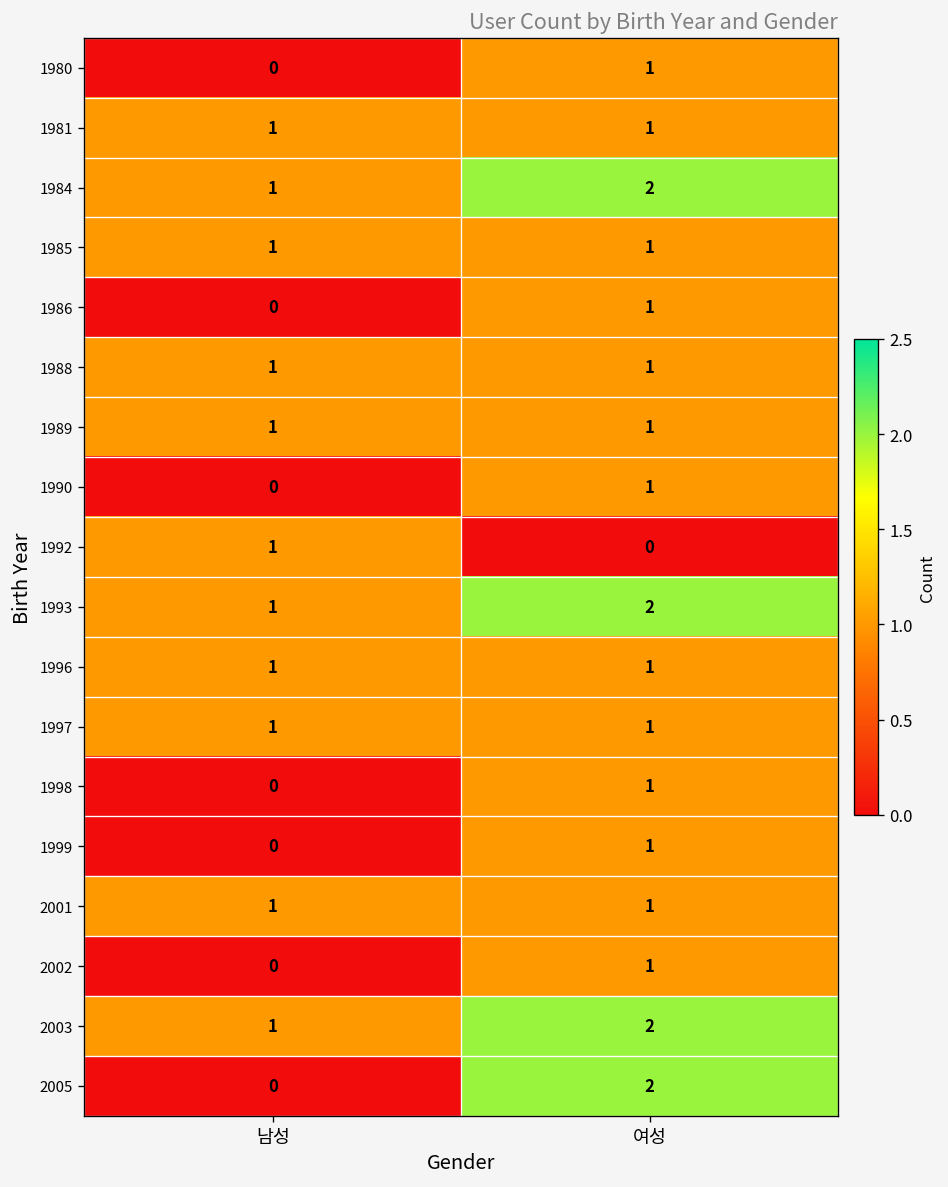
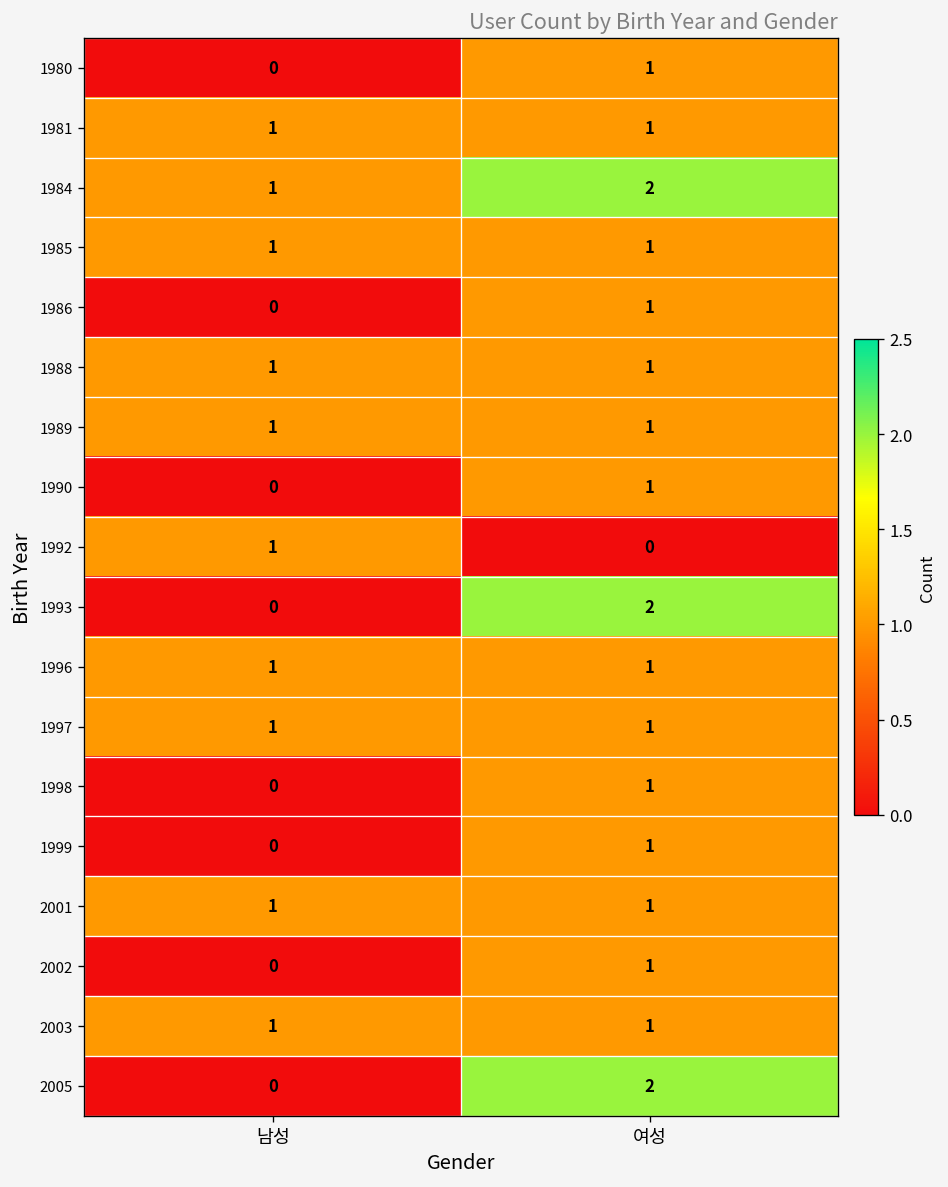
  {
    "1980": {
      "남성": 0,
      "여성": 1
    },
    "1981": {
      "남성": 1,
      "여성": 1
    },
    "1984": {
      "남성": 1,
      "여성": 2
    },
    "1985": {
      "남성": 1,
      "여성": 1
    },
    "1986": {
      "남성": 0,
      "여성": 1
    },
    "1988": {
      "남성": 1,
      "여성": 1
    },
    "1989": {
      "남성": 1,
      "여성": 1
    },
    "1990": {
      "남성": 0,
      "여성": 1
    },
    "1992": {
      "남성": 1,
      "여성": 0
    },
    "1993": {
-     "남성": 1,
+     "남성": 0,
      "여성": 2
    },
    "1996": {
      "남성": 1,
      "여성": 1
    },
    "1997": {
      "남성": 1,
      "여성": 1
    },
    "1998": {
      "남성": 0,
      "여성": 1
    },
    "1999": {
      "남성": 0,
      "여성": 1
    },
    "2001": {
      "남성": 1,
      "여성": 1
    },
    "2002": {
      "남성": 0,
      "여성": 1
    },
    "2003": {
      "남성": 1,
-     "여성": 2
+     "여성": 1
    },
    "2005": {
      "남성": 0,
      "여성": 2
    }
  }
